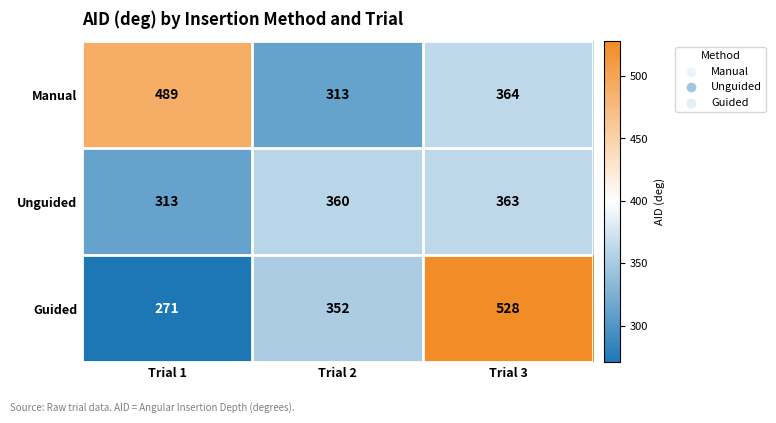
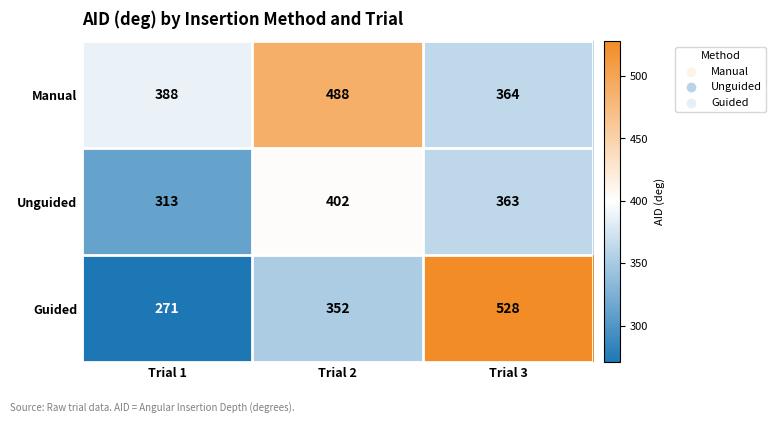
  {
    "Manual": {
-     "Trial 1": 489,
-     "Trial 2": 313,
+     "Trial 1": 388,
+     "Trial 2": 488,
      "Trial 3": 364
    },
    "Unguided": {
      "Trial 1": 313,
-     "Trial 2": 360,
+     "Trial 2": 402,
      "Trial 3": 363
    },
    "Guided": {
      "Trial 1": 271,
      "Trial 2": 352,
      "Trial 3": 528
    }
  }
